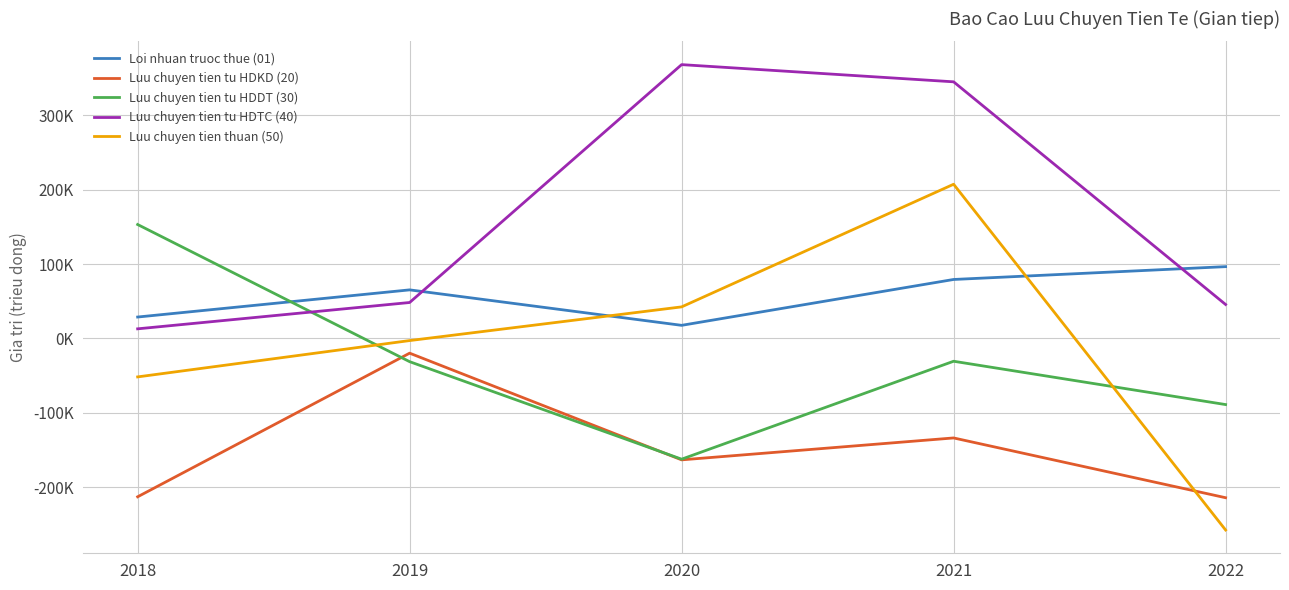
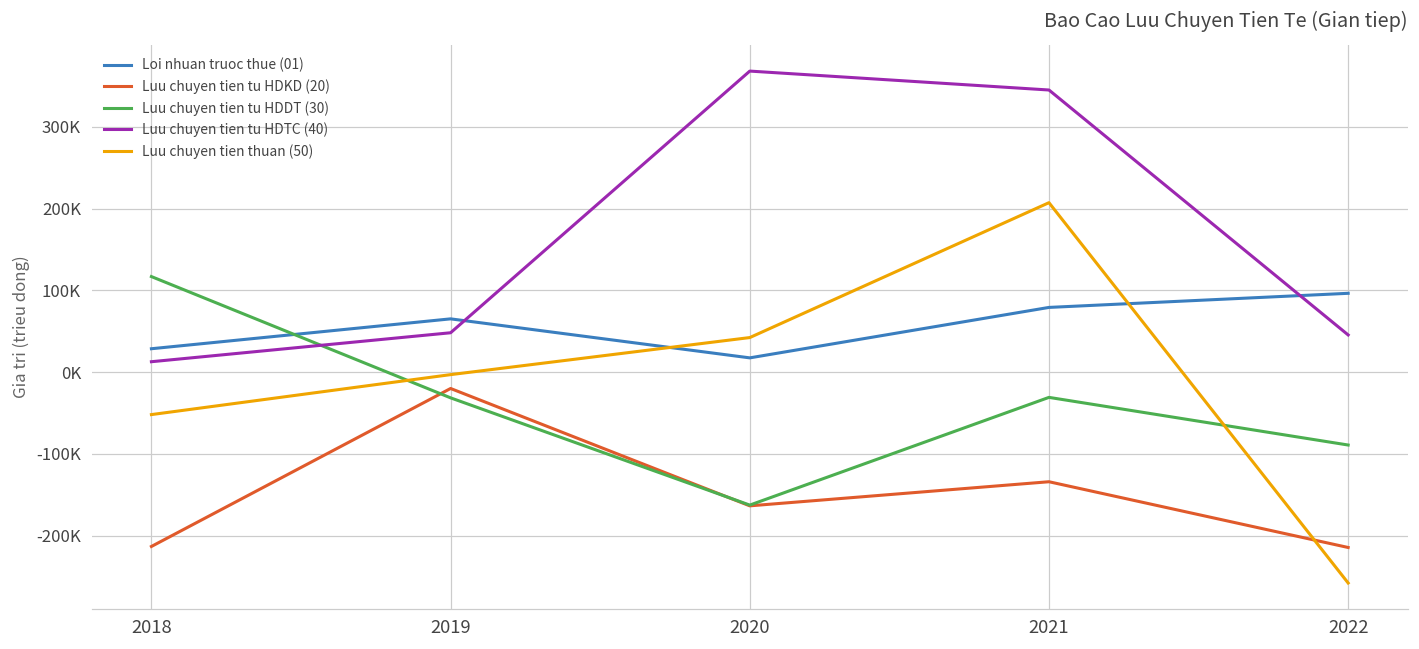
  {
    "Loi nhuan truoc thue (01)": {
      "2018": 30000,
      "2019": 70000,
      "2020": 20000,
      "2021": 80000,
      "2022": 100000
    },
    "Luu chuyen tien tu HDKD (20)": {
      "2018": -210000,
      "2019": -20000,
      "2021": -130000,
      "2022": -210000
    },
    "Luu chuyen tien tu HDDT (30)": {
-     "2018": 150000,
+     "2018": 120000,
      "2019": -30000,
      "2021": -30000,
      "2022": -90000
    },
    "Luu chuyen tien tu HDTC (40)": {
      "2018": 10000,
      "2019": 50000,
      "2020": 370000,
      "2021": 350000,
      "2022": 50000
    },
    "Luu chuyen tien thuan (50)": {
      "2018": -50000,
      "2019": 0,
      "2020": 40000,
      "2021": 210000,
      "2022": -260000
    }
  }
